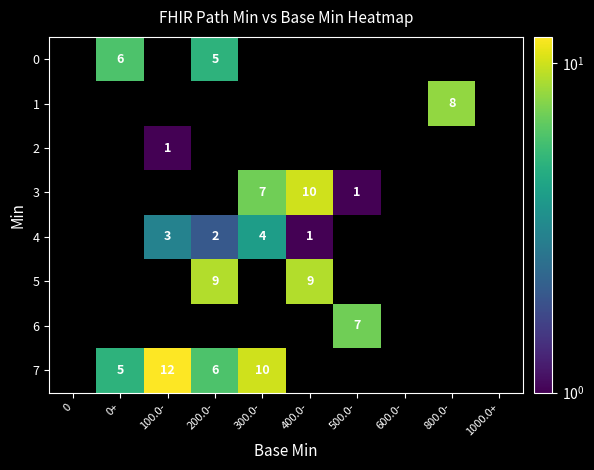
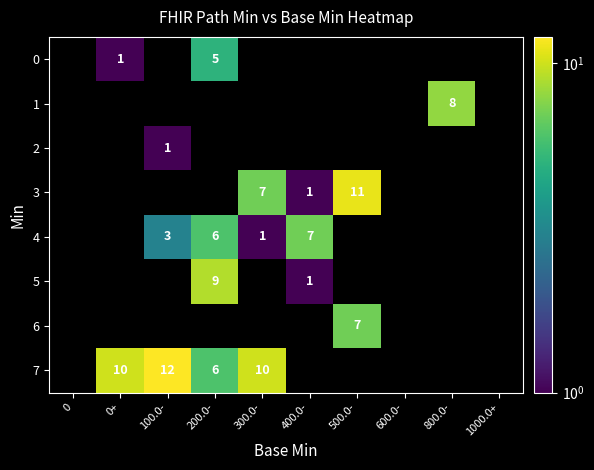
  {
    "0": {
-     "0+": 6,
+     "0+": 1,
      "200.0-": 5
    },
    "1": {
      "800.0-": 8
    },
    "2": {
      "100.0-": 1
    },
    "3": {
      "300.0-": 7,
-     "400.0-": 10,
-     "500.0-": 1
+     "400.0-": 1,
+     "500.0-": 11
    },
    "4": {
      "100.0-": 3,
-     "200.0-": 2,
-     "300.0-": 4,
-     "400.0-": 1
+     "200.0-": 6,
+     "300.0-": 1,
+     "400.0-": 7
    },
    "5": {
      "200.0-": 9,
-     "400.0-": 9
+     "400.0-": 1
    },
    "6": {
      "500.0-": 7
    },
    "7": {
-     "0+": 5,
+     "0+": 10,
      "100.0-": 12,
      "200.0-": 6,
      "300.0-": 10
    }
  }
